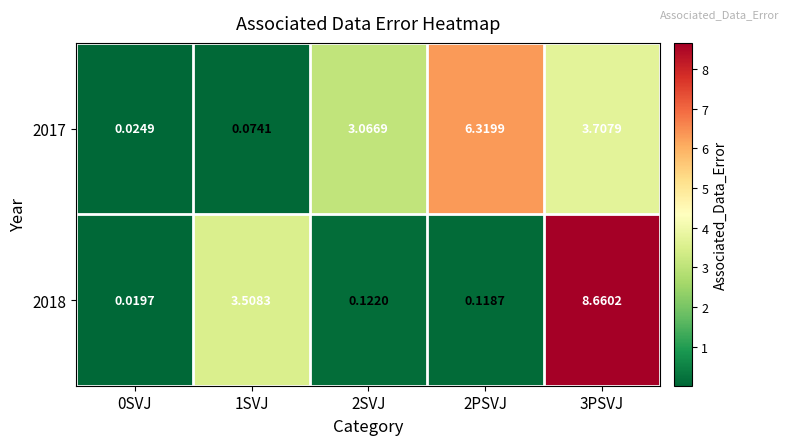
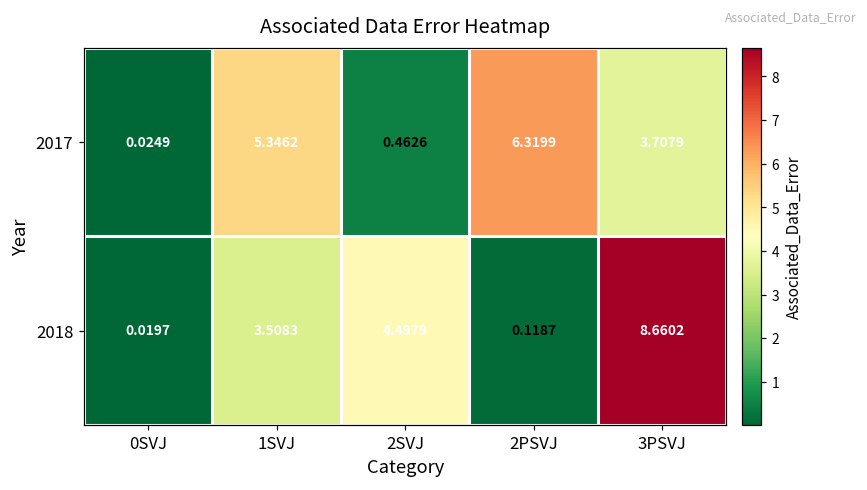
  {
    "2017": {
      "0SVJ": 0.0249,
-     "1SVJ": 0.0741,
-     "2SVJ": 3.0669,
+     "1SVJ": 5.3462,
+     "2SVJ": 0.4626,
      "2PSVJ": 6.3199,
      "3PSVJ": 3.7079
    },
    "2018": {
      "0SVJ": 0.0197,
      "1SVJ": 3.5083,
-     "2SVJ": 0.1220,
+     "2SVJ": 4.4979,
      "2PSVJ": 0.1187,
      "3PSVJ": 8.6602
    }
  }
